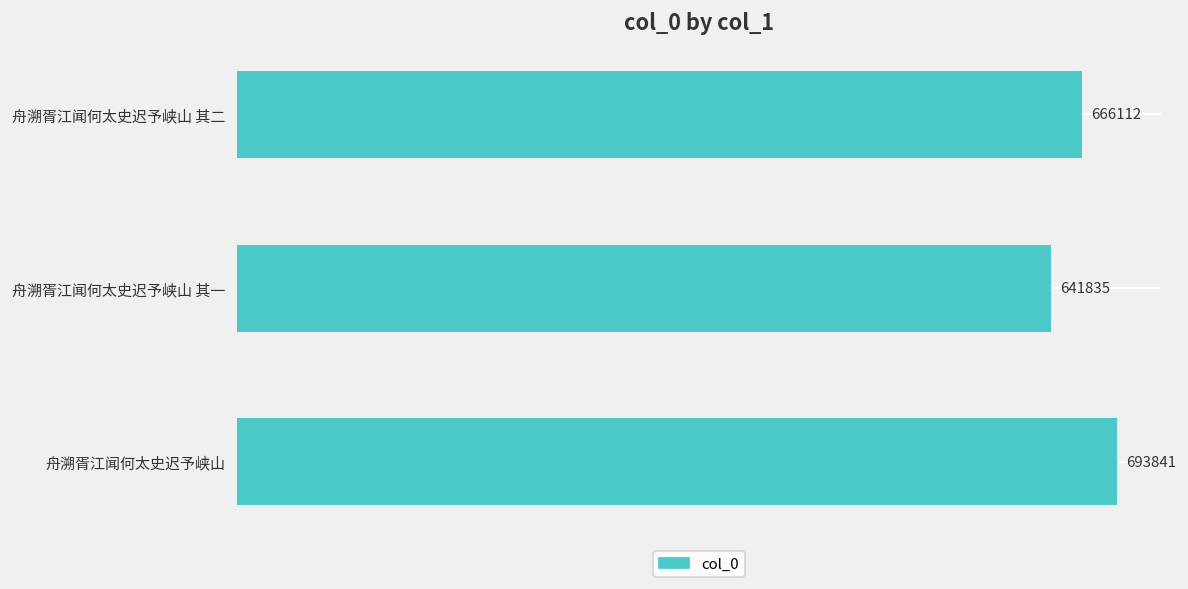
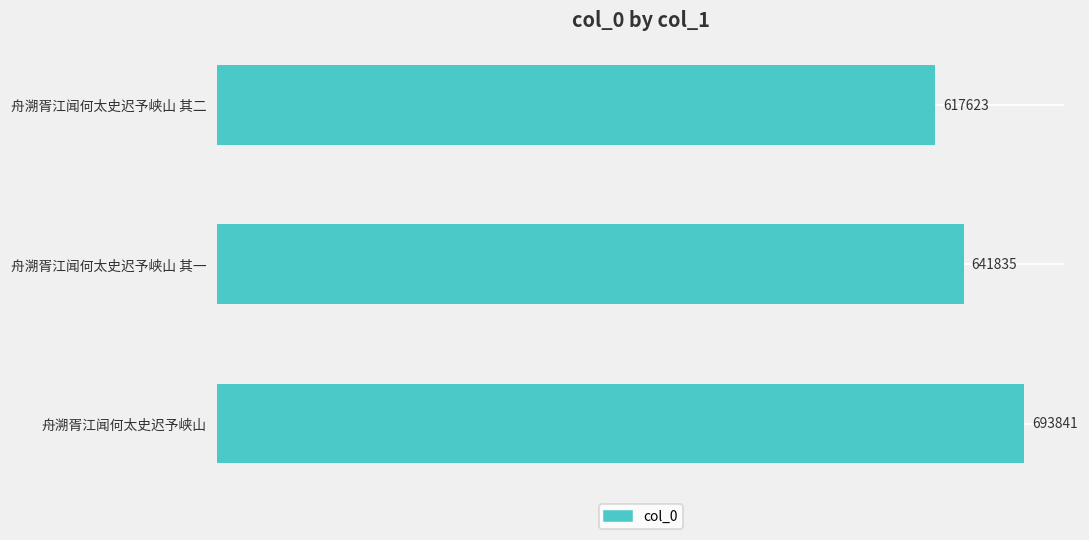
  {
-   "舟溯胥江闻何太史迟予峡山 其二": 666112,
+   "舟溯胥江闻何太史迟予峡山 其二": 617623,
    "舟溯胥江闻何太史迟予峡山 其一": 641835,
    "舟溯胥江闻何太史迟予峡山": 693841
  }
